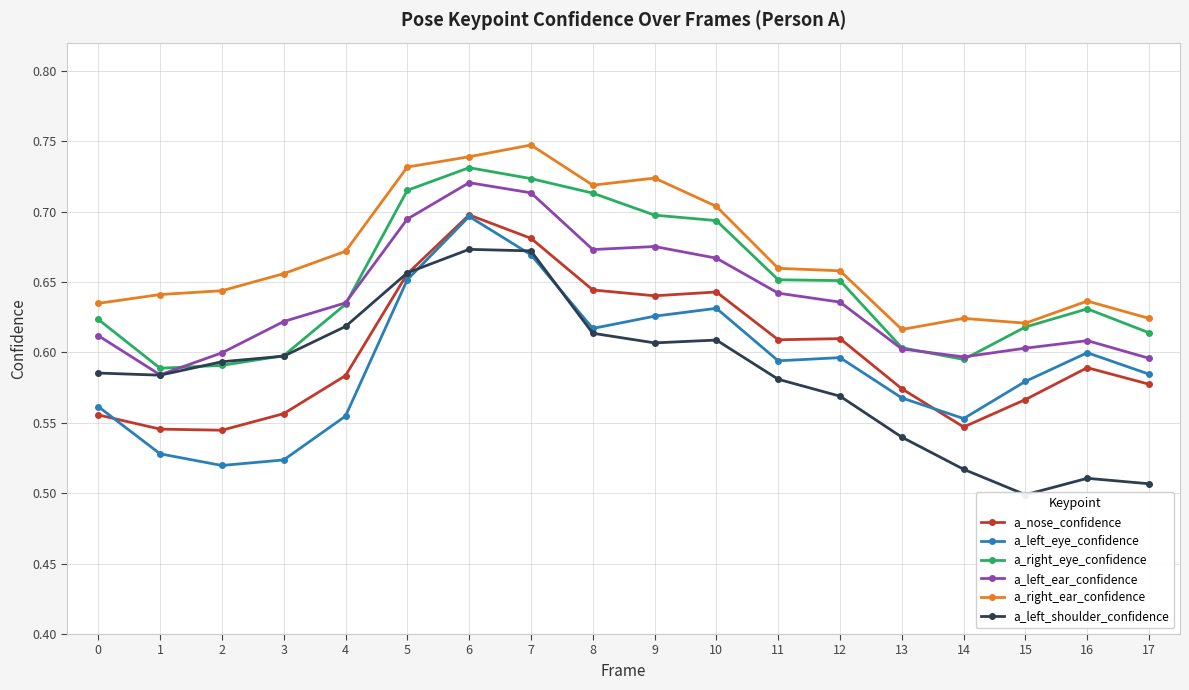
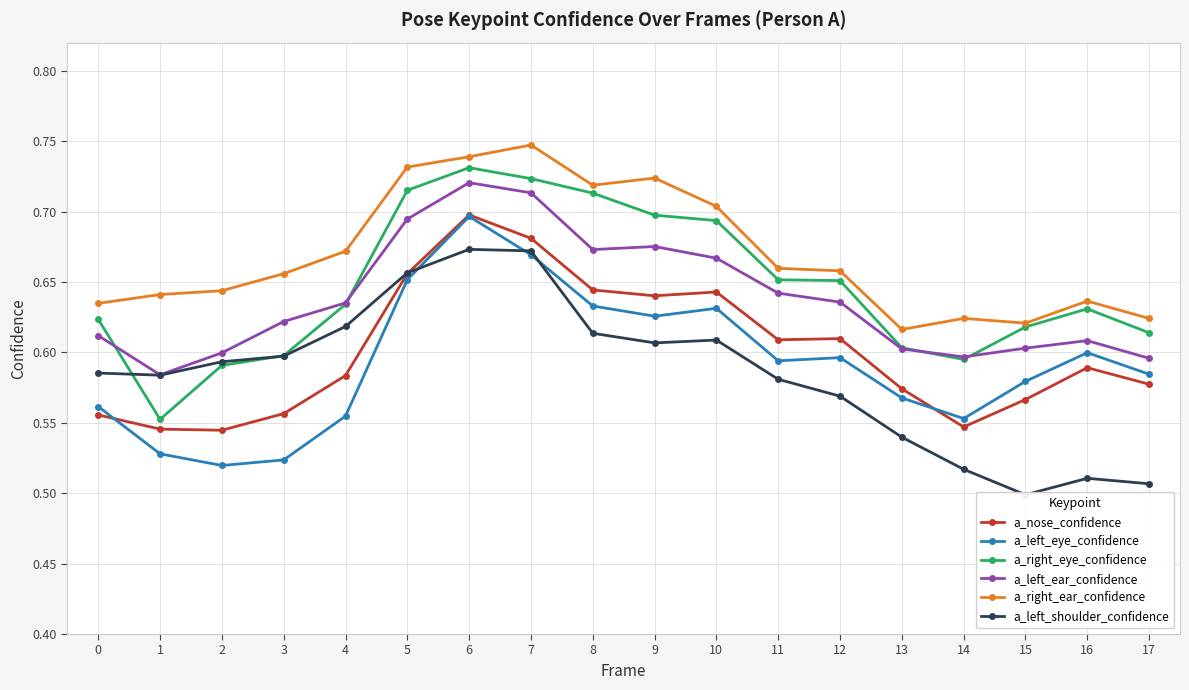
  {
    "a_nose_confidence": {
      "0": 0.556,
      "1": 0.546,
      "2": 0.545,
      "3": 0.557,
      "4": 0.584,
      "7": 0.681,
      "8": 0.644,
      "9": 0.640,
      "10": 0.643,
      "11": 0.609,
      "12": 0.610,
      "13": 0.574,
      "14": 0.547,
      "15": 0.567,
      "16": 0.589,
      "17": 0.577
    },
    "a_left_eye_confidence": {
      "0": 0.562,
      "1": 0.528,
      "2": 0.520,
      "3": 0.524,
      "4": 0.555,
      "5": 0.652,
      "7": 0.669,
-     "8": 0.617,
+     "8": 0.633,
      "9": 0.626,
      "10": 0.631,
      "11": 0.594,
      "12": 0.596,
      "13": 0.568,
      "14": 0.553,
      "15": 0.579,
      "16": 0.600,
      "17": 0.585
    },
    "a_right_eye_confidence": {
      "0": 0.623,
-     "1": 0.589,
+     "1": 0.552,
      "2": 0.591,
      "5": 0.715,
      "6": 0.731,
      "7": 0.723,
      "8": 0.713,
      "9": 0.697,
      "10": 0.694,
      "11": 0.652,
      "12": 0.651,
      "15": 0.618,
      "16": 0.631,
      "17": 0.614
    },
    "a_left_ear_confidence": {
      "0": 0.612,
      "2": 0.600,
      "3": 0.622,
      "5": 0.695,
      "6": 0.721,
      "7": 0.713,
      "8": 0.673,
      "9": 0.675,
      "10": 0.667,
      "11": 0.642,
      "12": 0.636,
      "15": 0.603,
      "16": 0.608,
      "17": 0.596
    },
    "a_right_ear_confidence": {
      "0": 0.635,
      "1": 0.641,
      "2": 0.644,
      "3": 0.656,
      "4": 0.672,
      "5": 0.732,
      "6": 0.739,
      "7": 0.747,
      "8": 0.719,
      "9": 0.724,
      "10": 0.704,
      "11": 0.660,
      "12": 0.658,
      "13": 0.616,
      "14": 0.624,
      "15": 0.621,
      "16": 0.636,
      "17": 0.624
    },
    "a_left_shoulder_confidence": {
      "0": 0.585,
      "2": 0.593,
      "4": 0.618,
      "6": 0.673,
      "7": 0.672,
      "8": 0.614,
      "9": 0.607,
      "10": 0.609,
      "11": 0.581,
      "12": 0.569,
      "13": 0.540,
      "14": 0.517,
      "16": 0.511,
      "17": 0.507
    }
  }
